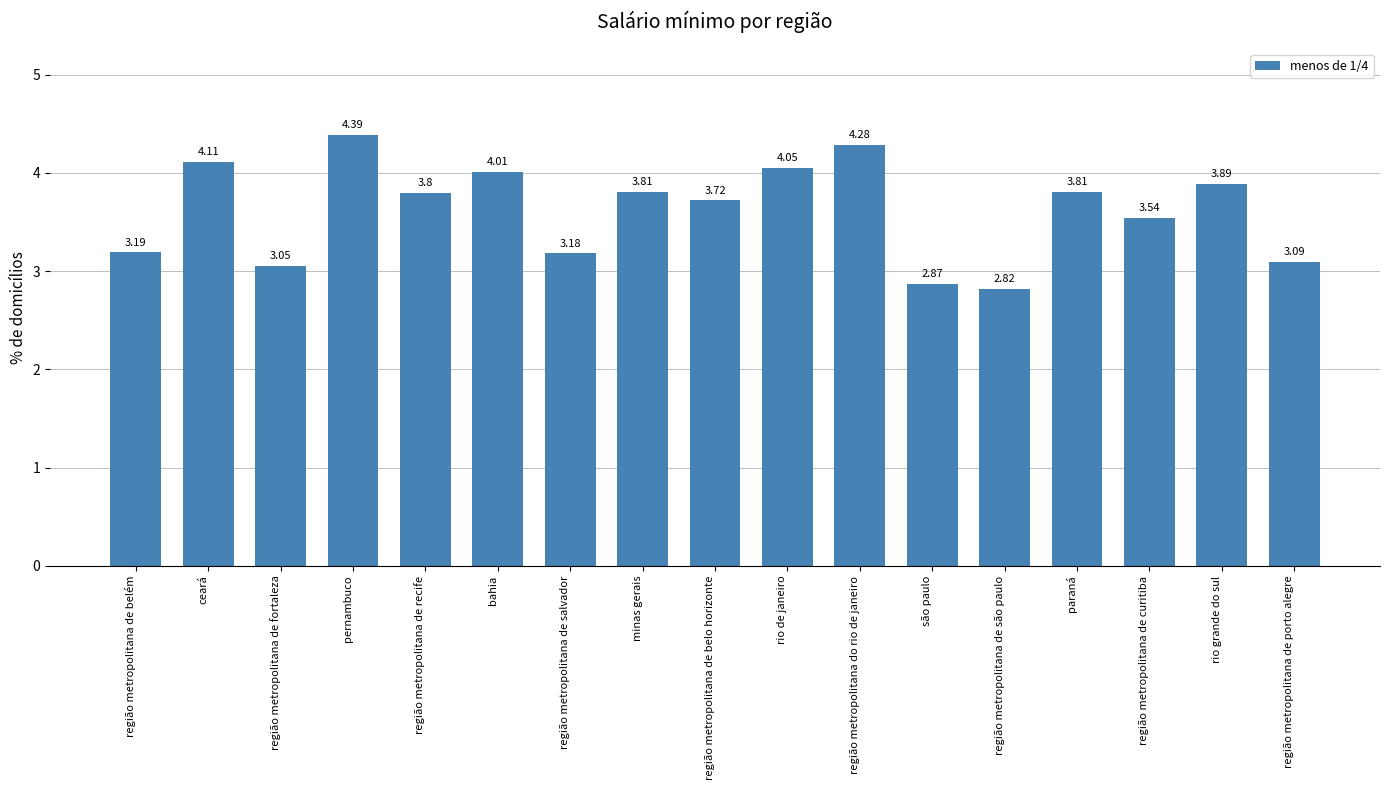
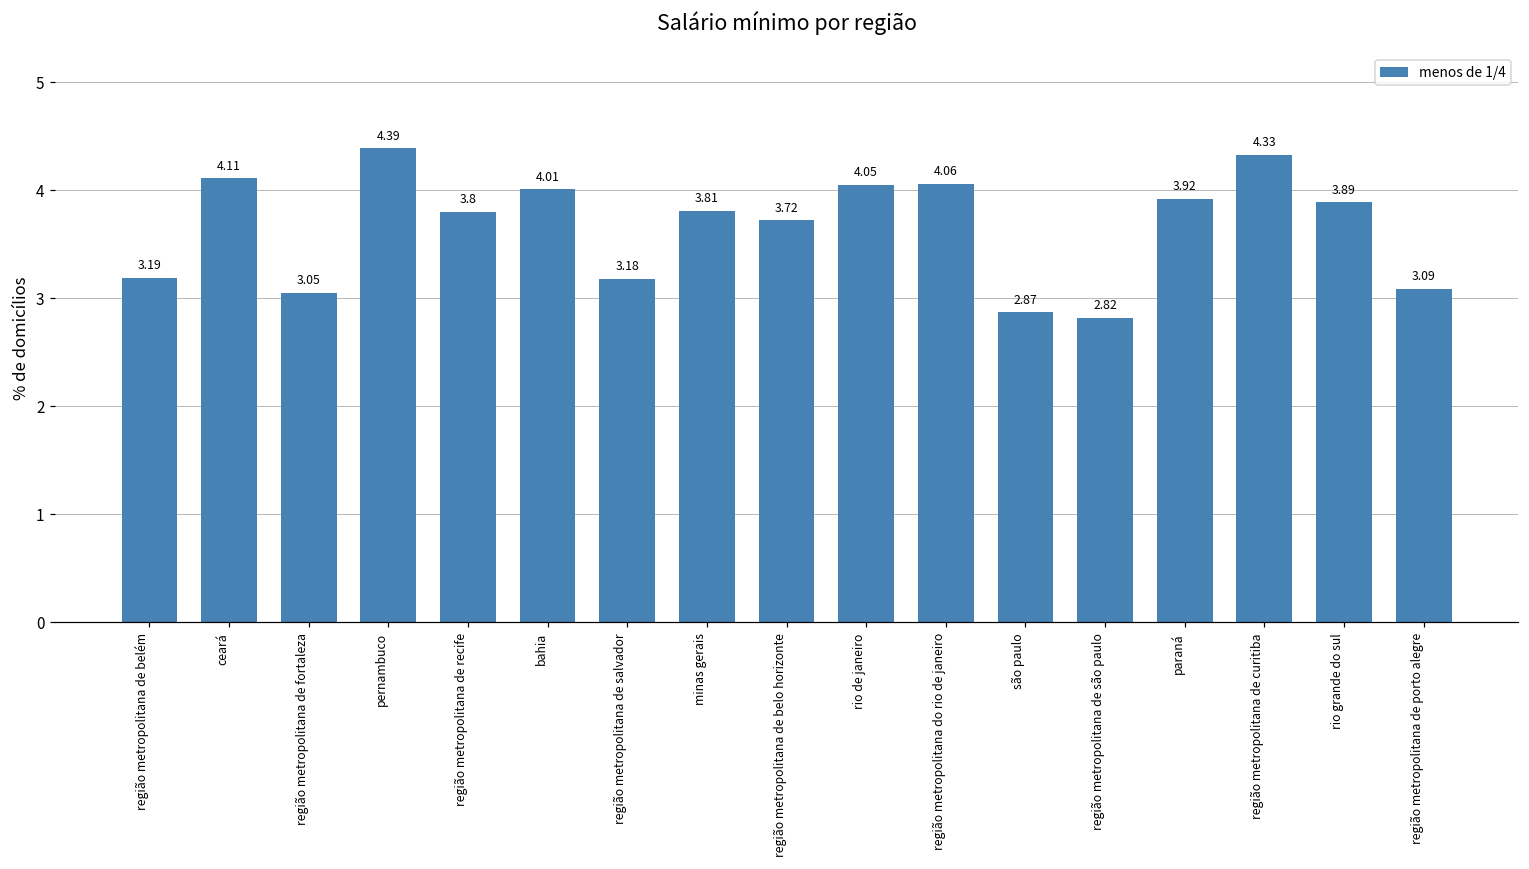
  {
    "região metropolitana de belém": 3.19,
    "ceará": 4.11,
    "região metropolitana de fortaleza": 3.05,
    "pernambuco": 4.39,
    "região metropolitana de recife": 3.8,
    "bahia": 4.01,
    "região metropolitana de salvador": 3.18,
    "minas gerais": 3.81,
    "região metropolitana de belo horizonte": 3.72,
    "rio de janeiro": 4.05,
-   "região metropolitana do rio de janeiro": 4.28,
+   "região metropolitana do rio de janeiro": 4.06,
    "são paulo": 2.87,
    "região metropolitana de são paulo": 2.82,
-   "paraná": 3.81,
-   "região metropolitana de curitiba": 3.54,
+   "paraná": 3.92,
+   "região metropolitana de curitiba": 4.33,
    "rio grande do sul": 3.89,
    "região metropolitana de porto alegre": 3.09
  }
